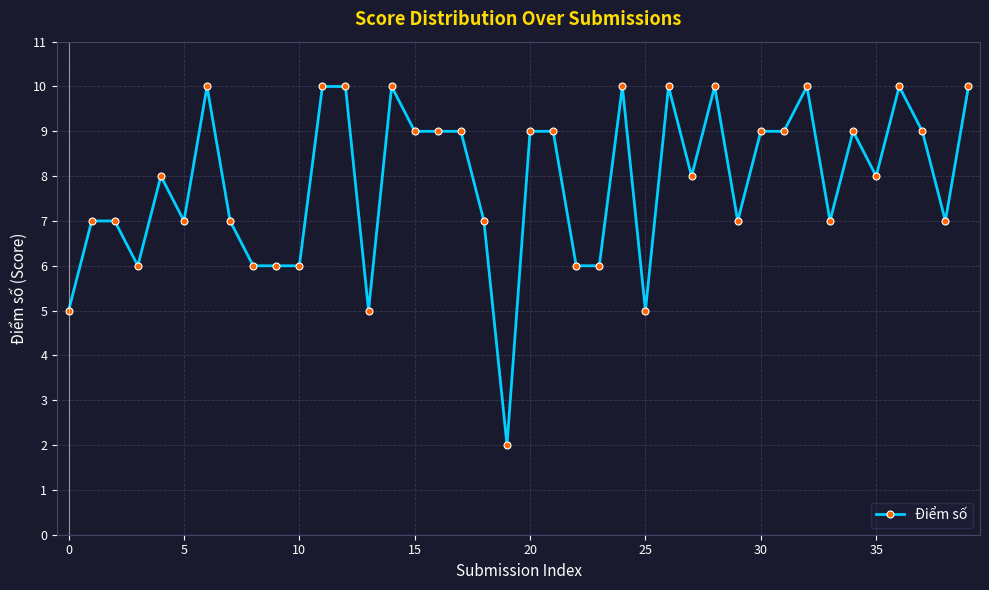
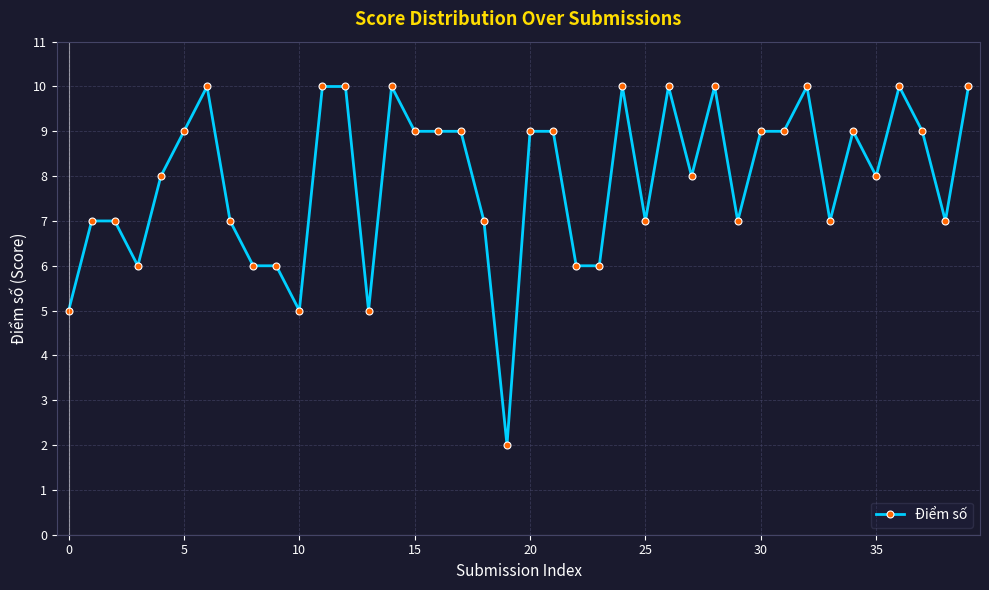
  {
    "0": 5,
-   "5": 7,
-   "10": 6,
+   "5": 9,
+   "10": 5,
    "15": 9,
    "20": 9,
-   "25": 5,
+   "25": 7,
    "30": 9,
    "35": 8
  }
